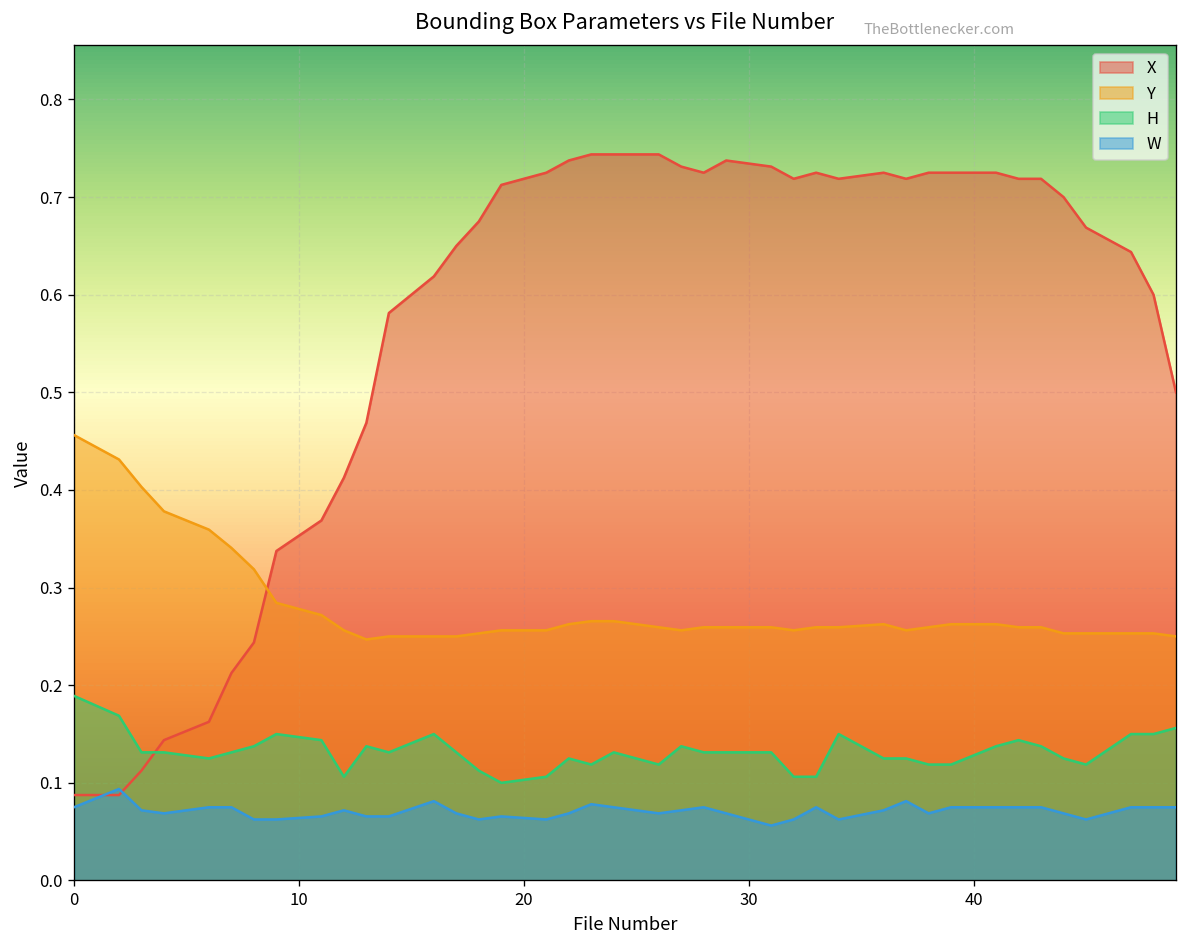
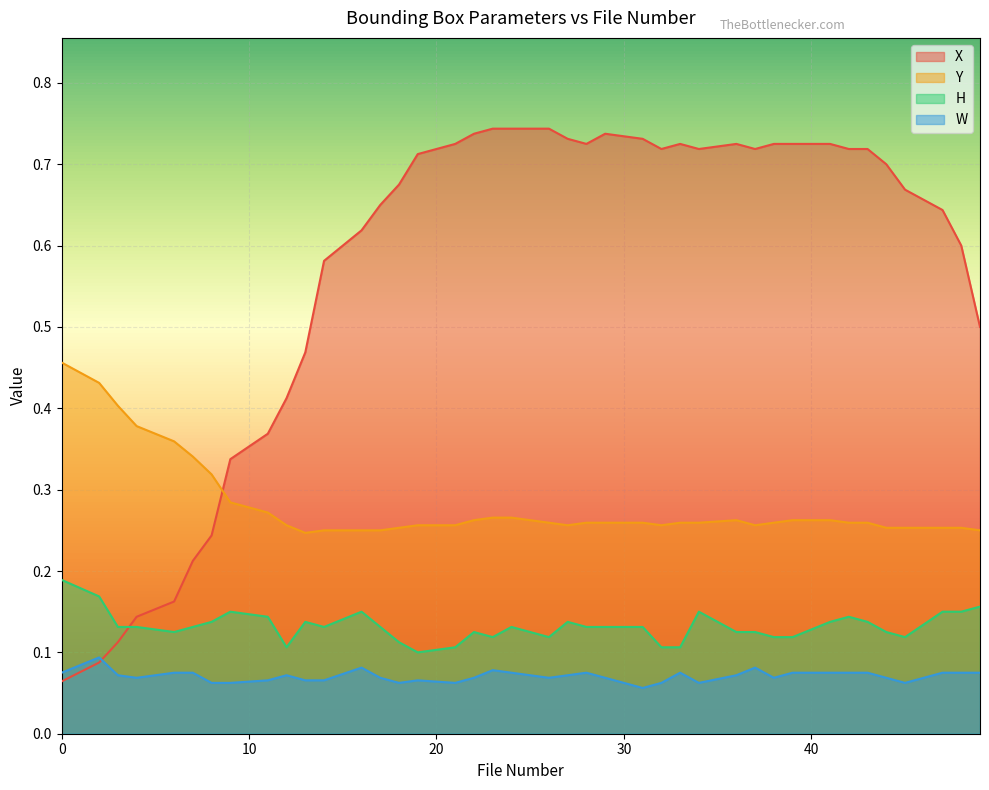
  {
    "X": {
-     "0": 0.09
+     "0": 0.06
    },
    "Y": {
      "0": 0.46
    },
    "H": {
      "0": 0.19
    },
    "W": {
      "0": 0.08
    }
  }
